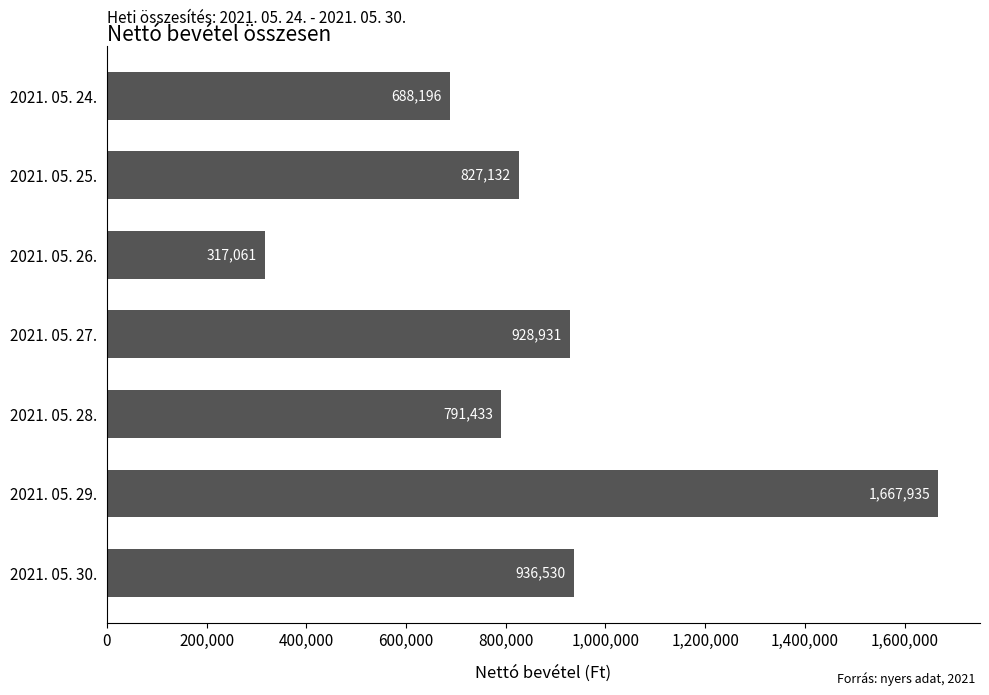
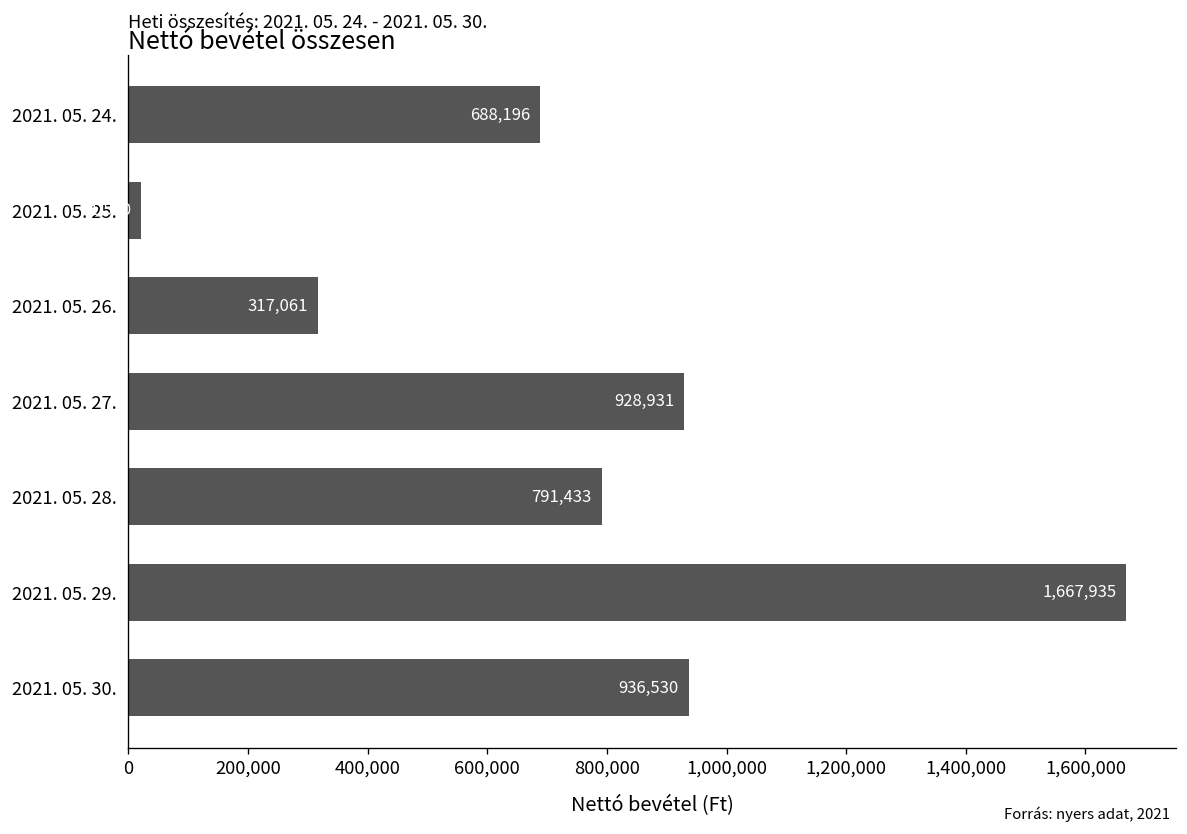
  {
-   "2021. 05. 25.": "830,000"
+   "2021. 05. 25.": "20,000"
  }
